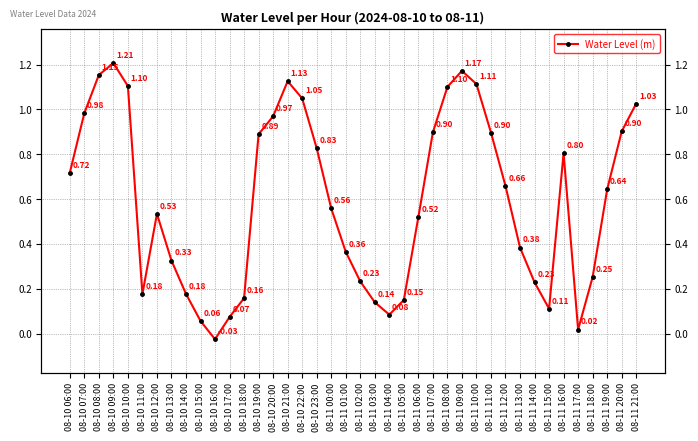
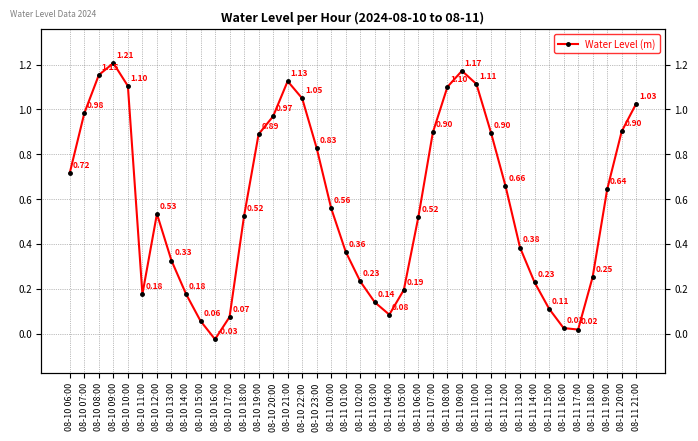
  {
    "08-10 06:00": 0.72,
    "08-10 07:00": 0.98,
    "08-10 09:00": 1.21,
    "08-10 10:00": 1.10,
    "08-10 11:00": 0.18,
    "08-10 12:00": 0.53,
    "08-10 13:00": 0.33,
    "08-10 14:00": 0.18,
    "08-10 15:00": 0.06,
    "08-10 16:00": -0.03,
    "08-10 17:00": 0.07,
-   "08-10 18:00": 0.16,
+   "08-10 18:00": 0.52,
    "08-10 19:00": 0.89,
    "08-10 20:00": 0.97,
    "08-10 21:00": 1.13,
    "08-10 22:00": 1.05,
    "08-10 23:00": 0.83,
    "08-11 00:00": 0.56,
    "08-11 01:00": 0.36,
    "08-11 02:00": 0.23,
    "08-11 03:00": 0.14,
    "08-11 04:00": 0.08,
-   "08-11 05:00": 0.15,
+   "08-11 05:00": 0.19,
    "08-11 06:00": 0.52,
    "08-11 07:00": 0.90,
    "08-11 08:00": 1.10,
    "08-11 09:00": 1.17,
    "08-11 10:00": 1.11,
    "08-11 11:00": 0.90,
    "08-11 12:00": 0.66,
    "08-11 13:00": 0.38,
    "08-11 14:00": 0.23,
    "08-11 15:00": 0.11,
-   "08-11 16:00": 0.80,
+   "08-11 16:00": 0.02,
    "08-11 17:00": 0.02,
    "08-11 18:00": 0.25,
    "08-11 19:00": 0.64,
    "08-11 20:00": 0.90,
    "08-11 21:00": 1.03
  }
